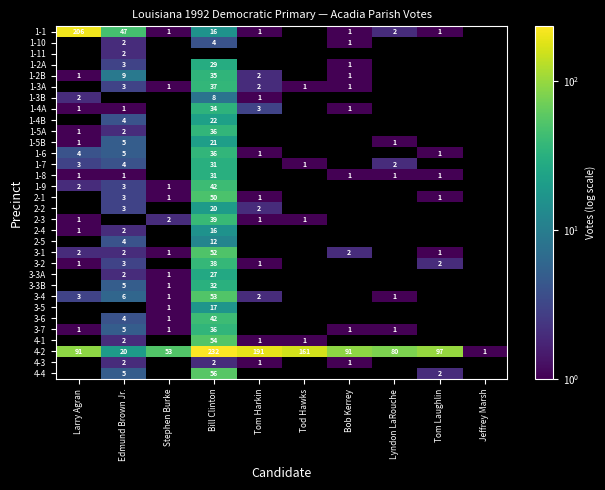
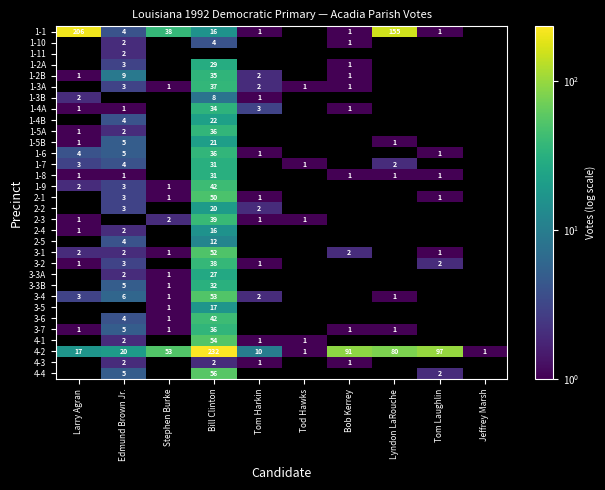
  {
    "1-1": {
      "Larry Agran": 206,
-     "Edmund Brown Jr.": 47,
-     "Stephen Burke": 1,
+     "Edmund Brown Jr.": 4,
+     "Stephen Burke": 38,
      "Bill Clinton": 16,
      "Tom Harkin": 1,
      "Bob Kerrey": 1,
-     "Lyndon LaRouche": 2,
+     "Lyndon LaRouche": 155,
      "Tom Laughlin": 1
    },
    "1-10": {
      "Edmund Brown Jr.": 2,
      "Bill Clinton": 4,
      "Bob Kerrey": 1
    },
    "1-11": {
      "Edmund Brown Jr.": 2
    },
    "1-2A": {
      "Edmund Brown Jr.": 3,
      "Bill Clinton": 29,
      "Bob Kerrey": 1
    },
    "1-2B": {
      "Larry Agran": 1,
      "Edmund Brown Jr.": 9,
      "Bill Clinton": 35,
      "Tom Harkin": 2,
      "Bob Kerrey": 1
    },
    "1-3A": {
      "Edmund Brown Jr.": 3,
      "Stephen Burke": 1,
      "Bill Clinton": 37,
      "Tom Harkin": 2,
      "Tod Hawks": 1,
      "Bob Kerrey": 1
    },
    "1-3B": {
      "Larry Agran": 2,
      "Bill Clinton": 8,
      "Tom Harkin": 1
    },
    "1-4A": {
      "Larry Agran": 1,
      "Edmund Brown Jr.": 1,
      "Bill Clinton": 34,
      "Tom Harkin": 3,
      "Bob Kerrey": 1
    },
    "1-4B": {
      "Edmund Brown Jr.": 4,
      "Bill Clinton": 22
    },
    "1-5A": {
      "Larry Agran": 1,
      "Edmund Brown Jr.": 2,
      "Bill Clinton": 36
    },
    "1-5B": {
      "Larry Agran": 1,
      "Edmund Brown Jr.": 5,
      "Bill Clinton": 21,
      "Lyndon LaRouche": 1
    },
    "1-6": {
      "Larry Agran": 4,
      "Edmund Brown Jr.": 5,
      "Bill Clinton": 36,
      "Tom Harkin": 1,
      "Tom Laughlin": 1
    },
    "1-7": {
      "Larry Agran": 3,
      "Edmund Brown Jr.": 4,
      "Bill Clinton": 31,
      "Tod Hawks": 1,
      "Lyndon LaRouche": 2
    },
    "1-8": {
      "Larry Agran": 1,
      "Edmund Brown Jr.": 1,
      "Bill Clinton": 31,
      "Bob Kerrey": 1,
      "Lyndon LaRouche": 1,
      "Tom Laughlin": 1
    },
    "1-9": {
      "Larry Agran": 2,
      "Edmund Brown Jr.": 3,
      "Stephen Burke": 1,
      "Bill Clinton": 42
    },
    "2-1": {
      "Edmund Brown Jr.": 3,
      "Stephen Burke": 1,
      "Bill Clinton": 50,
      "Tom Harkin": 1,
      "Tom Laughlin": 1
    },
    "2-2": {
      "Edmund Brown Jr.": 3,
      "Bill Clinton": 20,
      "Tom Harkin": 2
    },
    "2-3": {
      "Larry Agran": 1,
      "Stephen Burke": 2,
      "Bill Clinton": 39,
      "Tom Harkin": 1,
      "Tod Hawks": 1
    },
    "2-4": {
      "Larry Agran": 1,
      "Edmund Brown Jr.": 2,
      "Bill Clinton": 16
    },
    "2-5": {
      "Edmund Brown Jr.": 4,
      "Bill Clinton": 12
    },
    "3-1": {
      "Larry Agran": 2,
      "Edmund Brown Jr.": 2,
      "Stephen Burke": 1,
      "Bill Clinton": 52,
      "Bob Kerrey": 2,
      "Tom Laughlin": 1
    },
    "3-2": {
      "Larry Agran": 1,
      "Edmund Brown Jr.": 3,
      "Bill Clinton": 38,
      "Tom Harkin": 1,
      "Tom Laughlin": 2
    },
    "3-3A": {
      "Edmund Brown Jr.": 2,
      "Stephen Burke": 1,
      "Bill Clinton": 27
    },
    "3-3B": {
      "Edmund Brown Jr.": 5,
      "Stephen Burke": 1,
      "Bill Clinton": 32
    },
    "3-4": {
      "Larry Agran": 3,
      "Edmund Brown Jr.": 6,
      "Stephen Burke": 1,
      "Bill Clinton": 53,
      "Tom Harkin": 2,
      "Lyndon LaRouche": 1
    },
    "3-5": {
      "Stephen Burke": 1,
      "Bill Clinton": 17
    },
    "3-6": {
      "Edmund Brown Jr.": 4,
      "Stephen Burke": 1,
      "Bill Clinton": 42
    },
    "3-7": {
      "Larry Agran": 1,
      "Edmund Brown Jr.": 5,
      "Stephen Burke": 1,
      "Bill Clinton": 36,
      "Bob Kerrey": 1,
      "Lyndon LaRouche": 1
    },
    "4-1": {
      "Edmund Brown Jr.": 2,
      "Bill Clinton": 54,
      "Tom Harkin": 1,
      "Tod Hawks": 1
    },
    "4-2": {
-     "Larry Agran": 91,
+     "Larry Agran": 17,
      "Edmund Brown Jr.": 20,
      "Stephen Burke": 53,
      "Bill Clinton": 232,
-     "Tom Harkin": 191,
-     "Tod Hawks": 161,
+     "Tom Harkin": 10,
+     "Tod Hawks": 1,
      "Bob Kerrey": 91,
      "Lyndon LaRouche": 80,
      "Tom Laughlin": 97,
      "Jeffrey Marsh": 1
    },
    "4-3": {
      "Edmund Brown Jr.": 2,
      "Bill Clinton": 2,
      "Tom Harkin": 1,
      "Bob Kerrey": 1
    },
    "4-4": {
      "Edmund Brown Jr.": 5,
      "Bill Clinton": 56,
      "Tom Laughlin": 2
    }
  }
